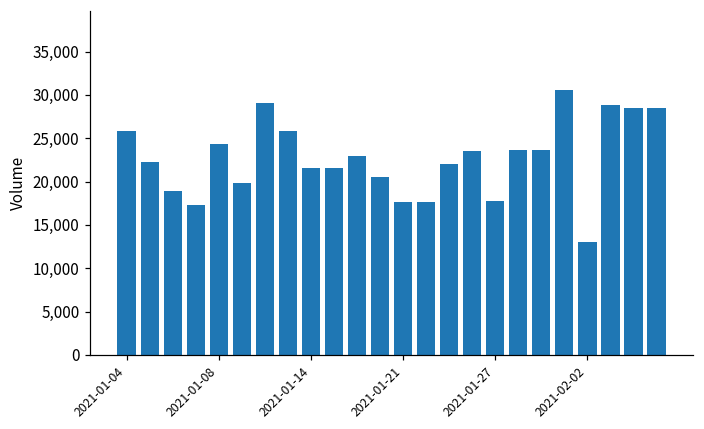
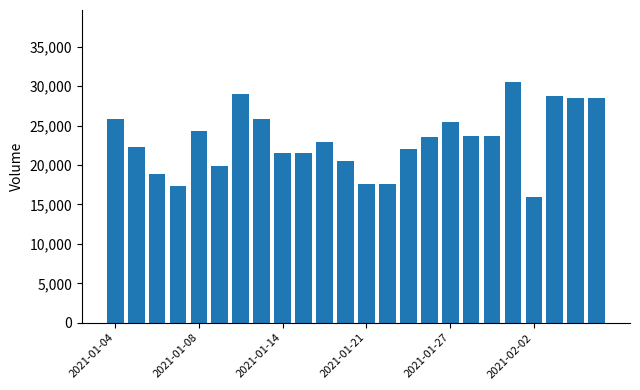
  {
    "2021-01-04": "26,000",
    "2021-01-08": "24,000",
    "2021-01-14": "22,000",
    "2021-01-21": "18,000",
-   "2021-01-27": "18,000",
-   "2021-02-02": "13,000"
+   "2021-01-27": "25,000",
+   "2021-02-02": "16,000"
  }
